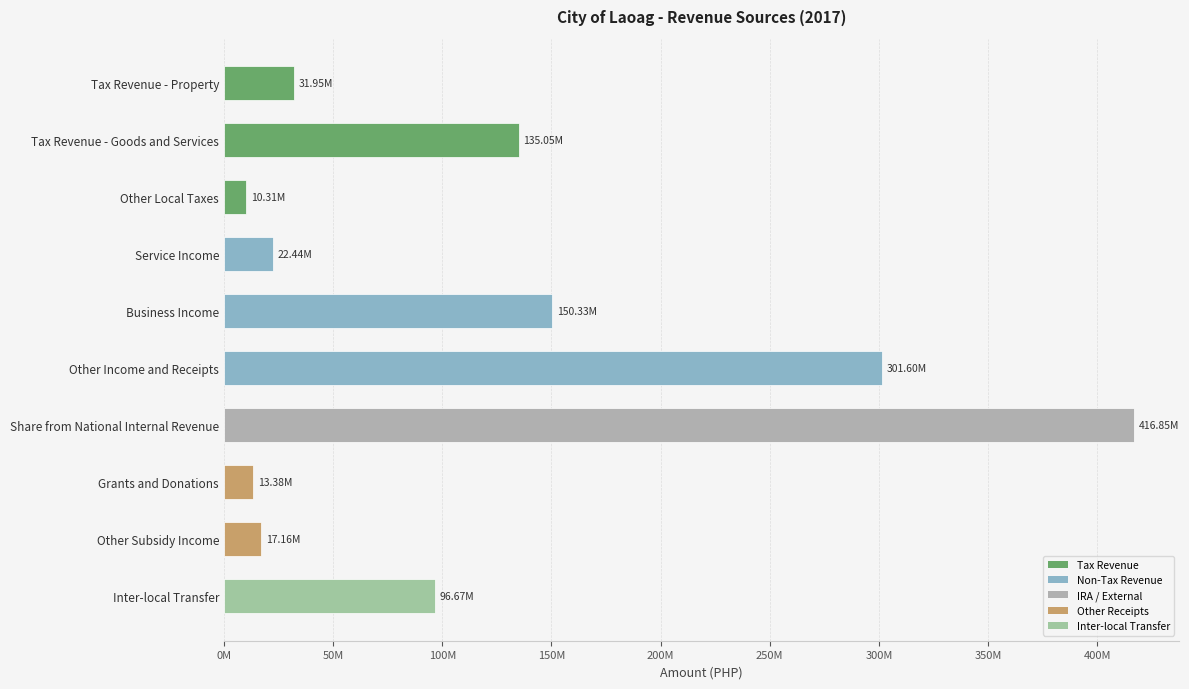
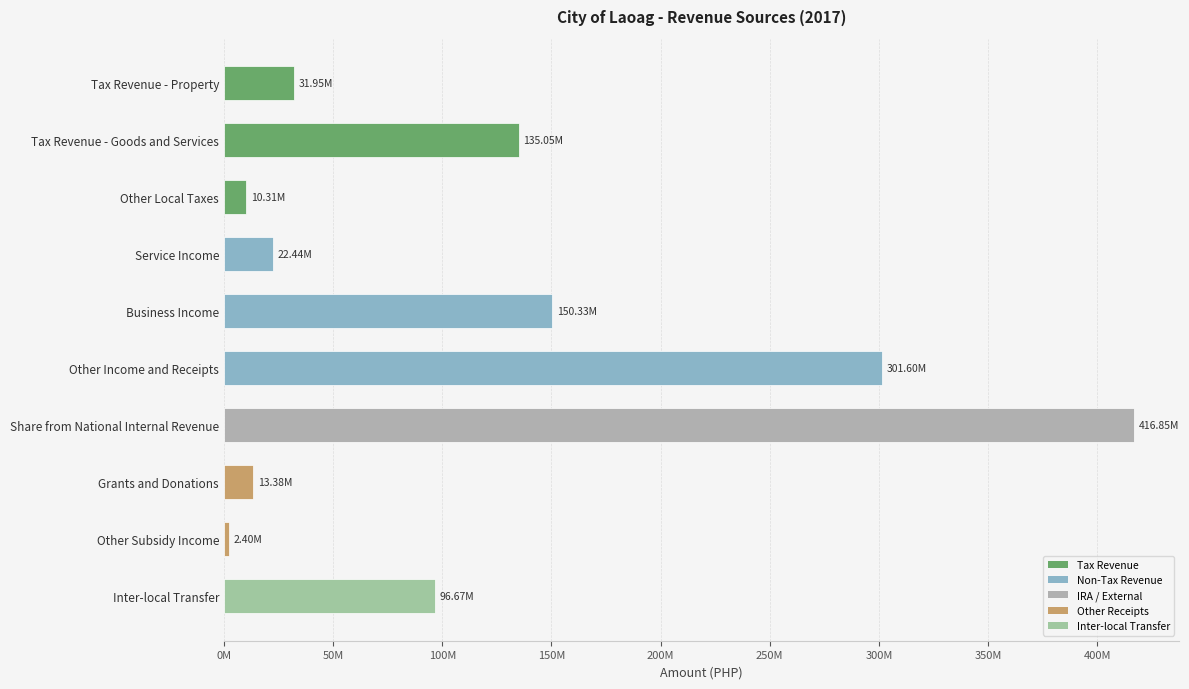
  {
    "Tax Revenue - Property": "31.95M",
    "Tax Revenue - Goods and Services": "135.05M",
    "Other Local Taxes": "10.31M",
    "Service Income": "22.44M",
    "Business Income": "150.33M",
    "Other Income and Receipts": "301.60M",
    "Share from National Internal Revenue": "416.85M",
    "Grants and Donations": "13.38M",
-   "Other Subsidy Income": "17.16M",
+   "Other Subsidy Income": "2.40M",
    "Inter-local Transfer": "96.67M"
  }
